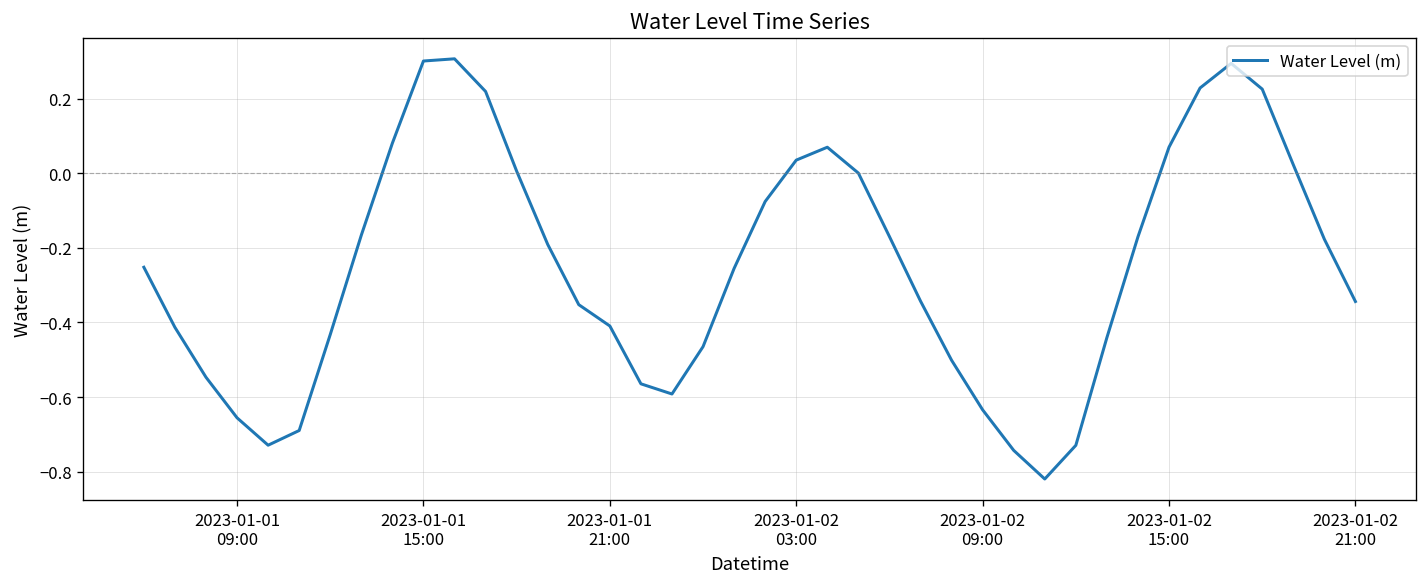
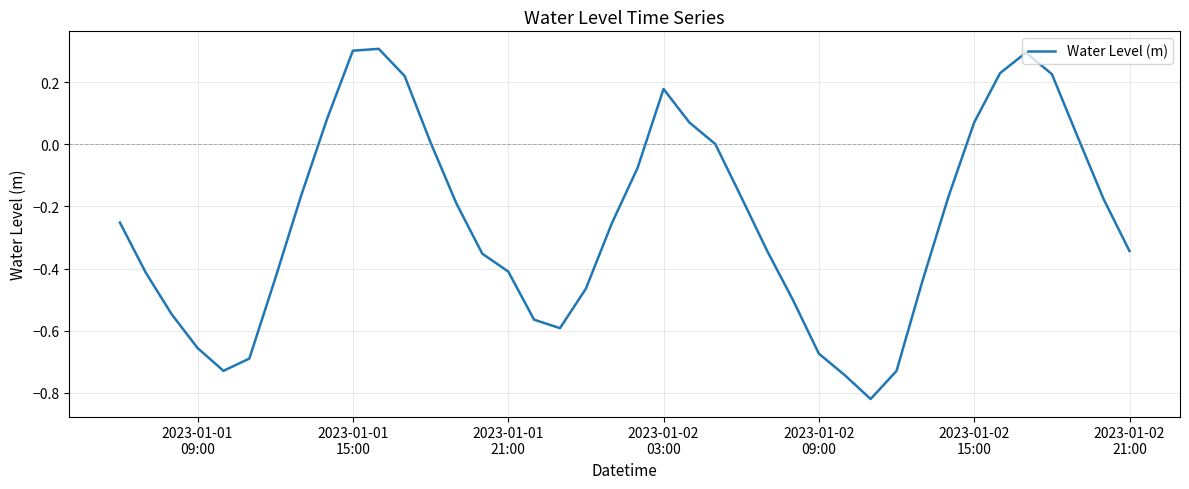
  {
    "2023-01-01 09:00": -0.66,
    "2023-01-01 15:00": 0.30,
    "2023-01-01 21:00": -0.41,
-   "2023-01-02 03:00": 0.04,
-   "2023-01-02 09:00": -0.63,
+   "2023-01-02 03:00": 0.18,
+   "2023-01-02 09:00": -0.67,
    "2023-01-02 15:00": 0.07,
    "2023-01-02 21:00": -0.34
  }
